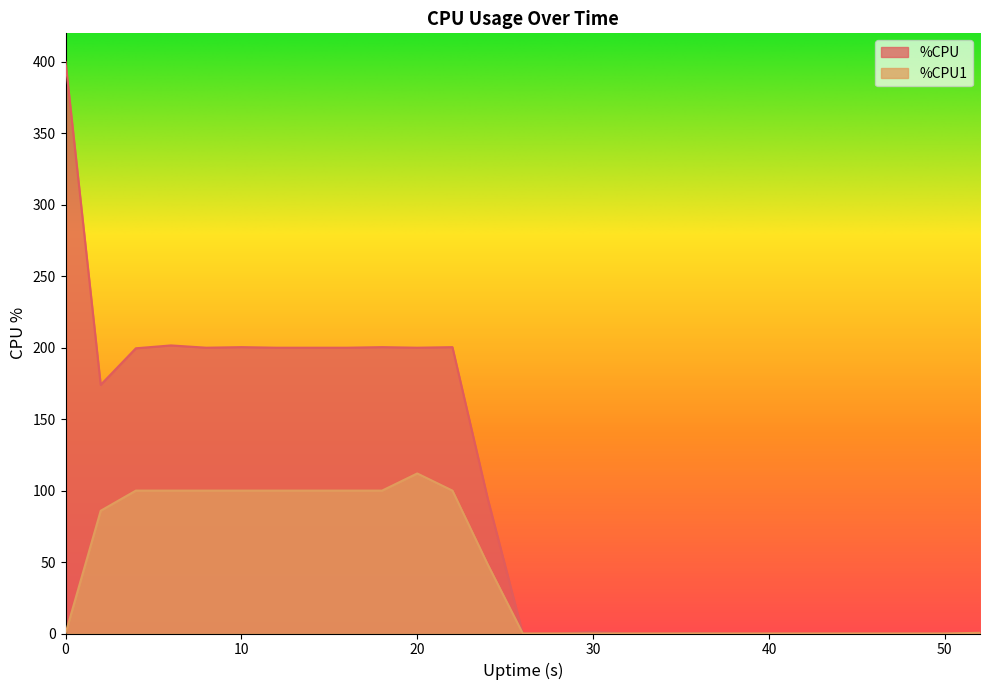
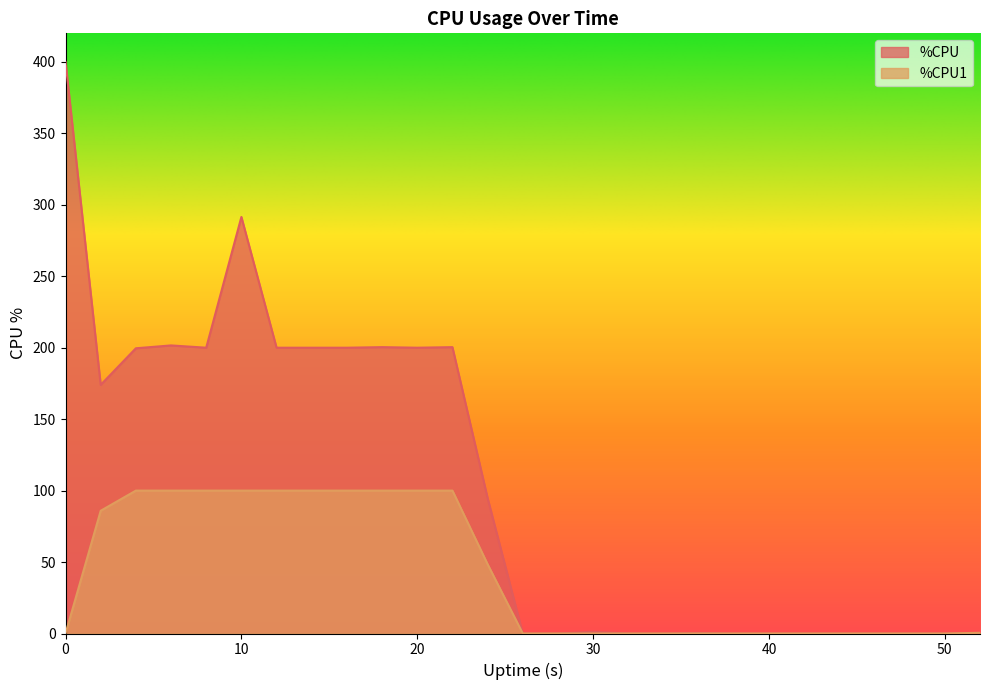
  {
    "%CPU": {
      "0": 400,
-     "10": 200,
+     "10": 292,
      "20": 200
    },
    "%CPU1": {
      "0": 0,
      "10": 100,
-     "20": 112
+     "20": 100
    }
  }
